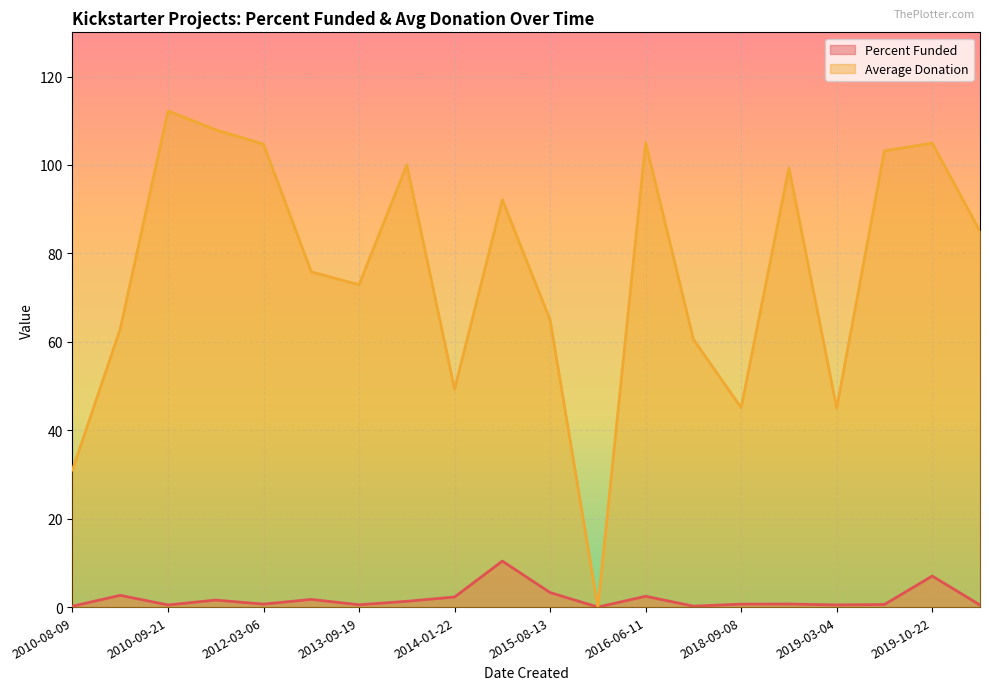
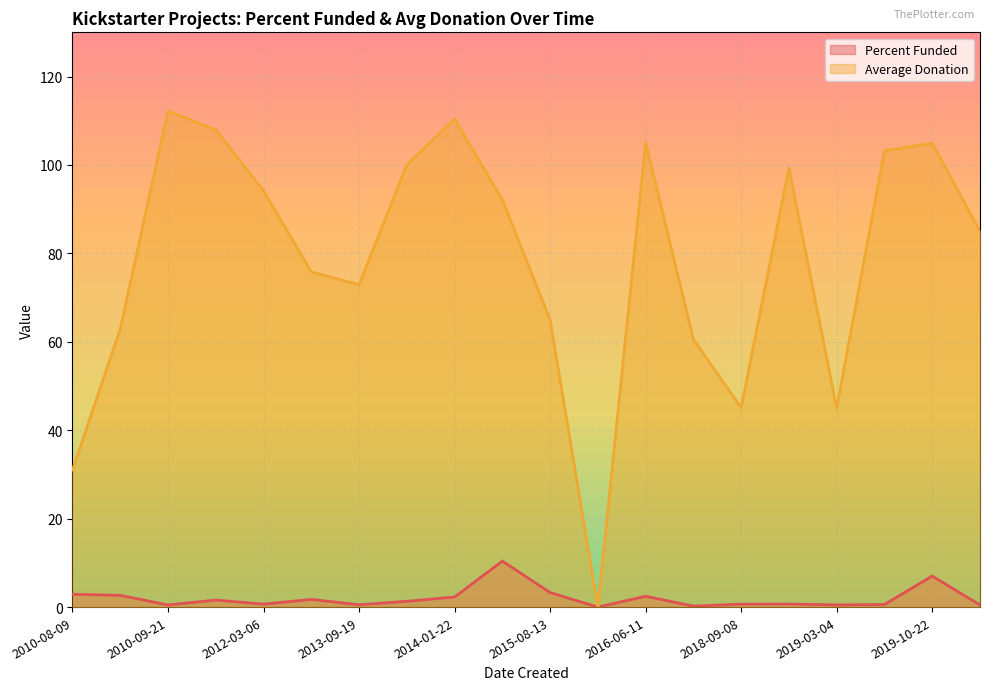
  {
    "Percent Funded": {
-     "2010-08-09": 0,
+     "2010-08-09": 3,
      "2012-03-06": 1,
      "2014-01-22": 2,
      "2018-09-08": 1,
      "2019-10-22": 7
    },
    "Average Donation": {
      "2010-08-09": 31,
-     "2012-03-06": 105,
-     "2014-01-22": 49,
+     "2012-03-06": 94,
+     "2014-01-22": 110,
      "2018-09-08": 45,
      "2019-10-22": 105
    }
  }
